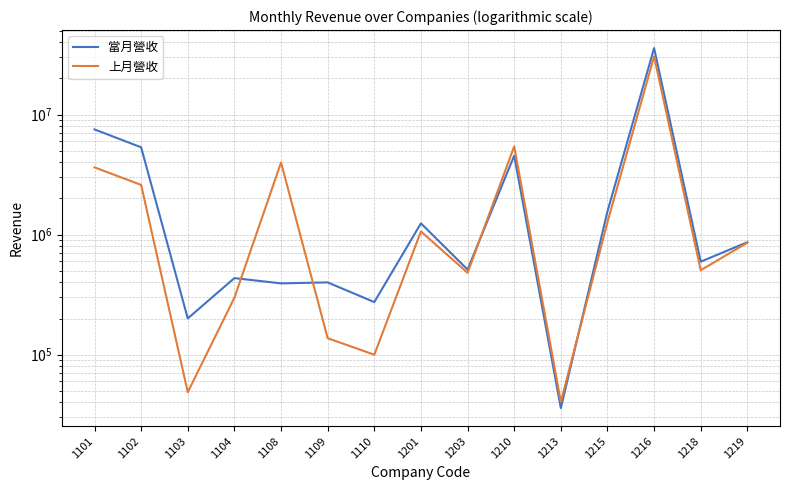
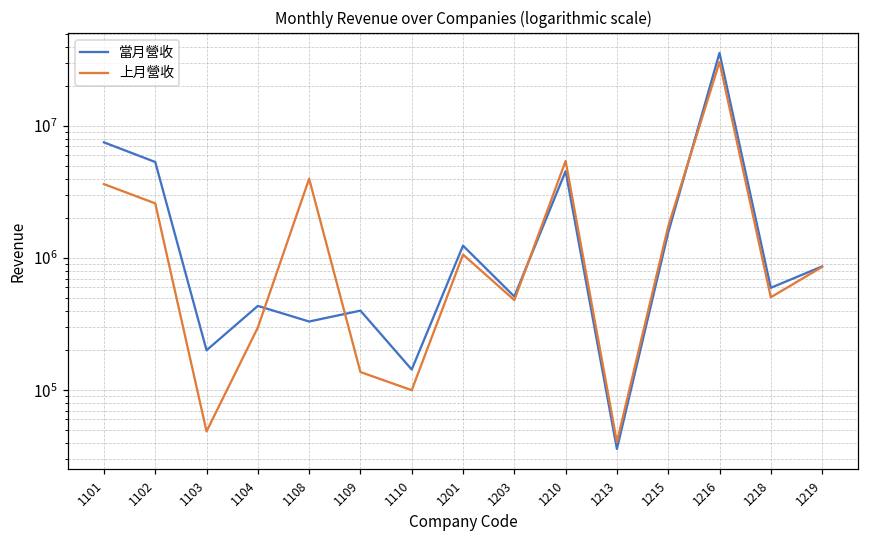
  {
    "當月營收": {
      "1101": 8000000,
      "1102": 5000000,
      "1103": 200000,
      "1104": 430000,
-     "1108": 390000,
+     "1108": 330000,
      "1109": 400000,
-     "1110": 270000,
+     "1110": 140000,
      "1201": 1200000,
      "1203": 510000,
      "1210": 4600000,
      "1213": 36000,
      "1215": 1600000,
      "1216": 36000000,
      "1218": 600000
    },
    "上月營收": {
      "1101": 3600000,
      "1102": 2600000,
      "1103": 49000,
      "1104": 300000,
      "1108": 4000000,
      "1109": 140000,
      "1110": 100000,
      "1201": 1100000,
      "1203": 480000,
      "1210": 5000000,
      "1213": 40000,
-     "1215": 1300000,
+     "1215": 1700000,
      "1216": 31000000,
      "1218": 510000
    }
  }
